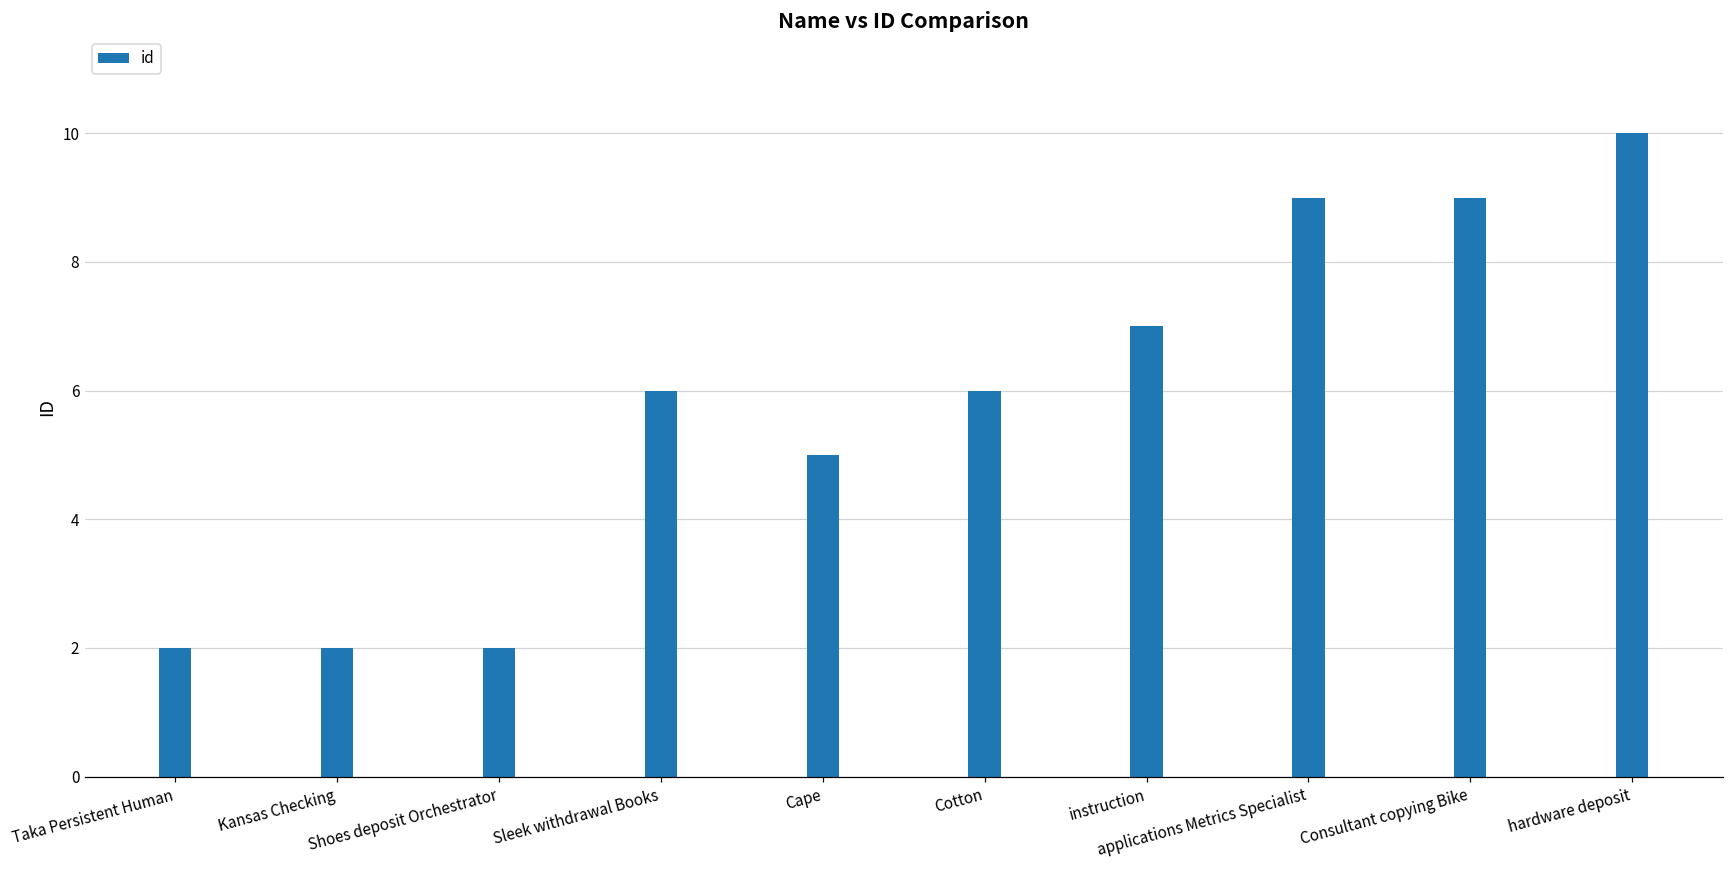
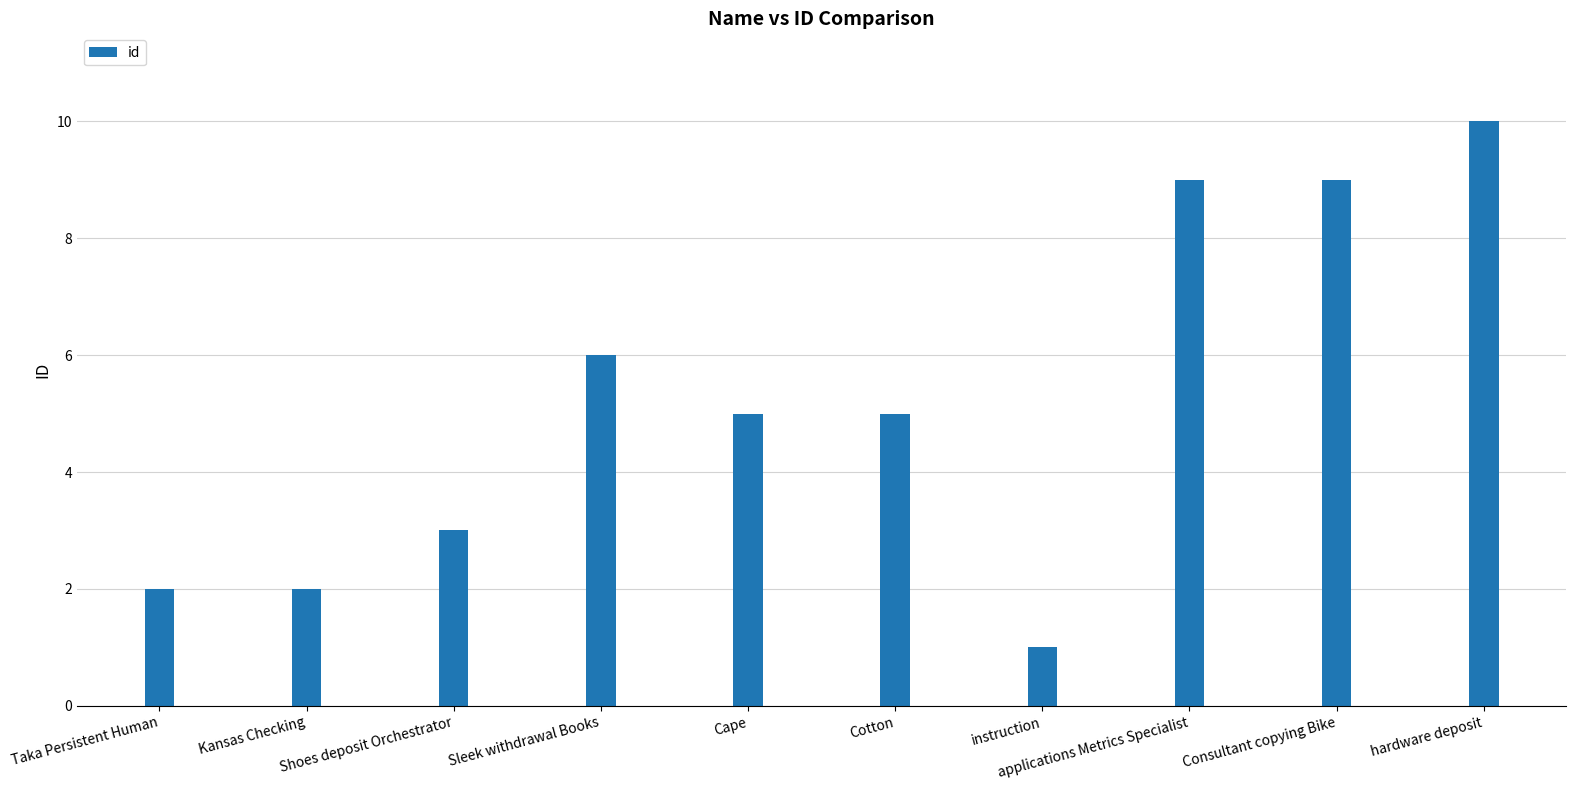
  {
    "Taka Persistent Human": 2,
    "Kansas Checking": 2,
-   "Shoes deposit Orchestrator": 2,
+   "Shoes deposit Orchestrator": 3,
    "Sleek withdrawal Books": 6,
    "Cape": 5,
-   "Cotton": 6,
-   "instruction": 7,
+   "Cotton": 5,
+   "instruction": 1,
    "applications Metrics Specialist": 9,
    "Consultant copying Bike": 9,
    "hardware deposit": 10
  }
